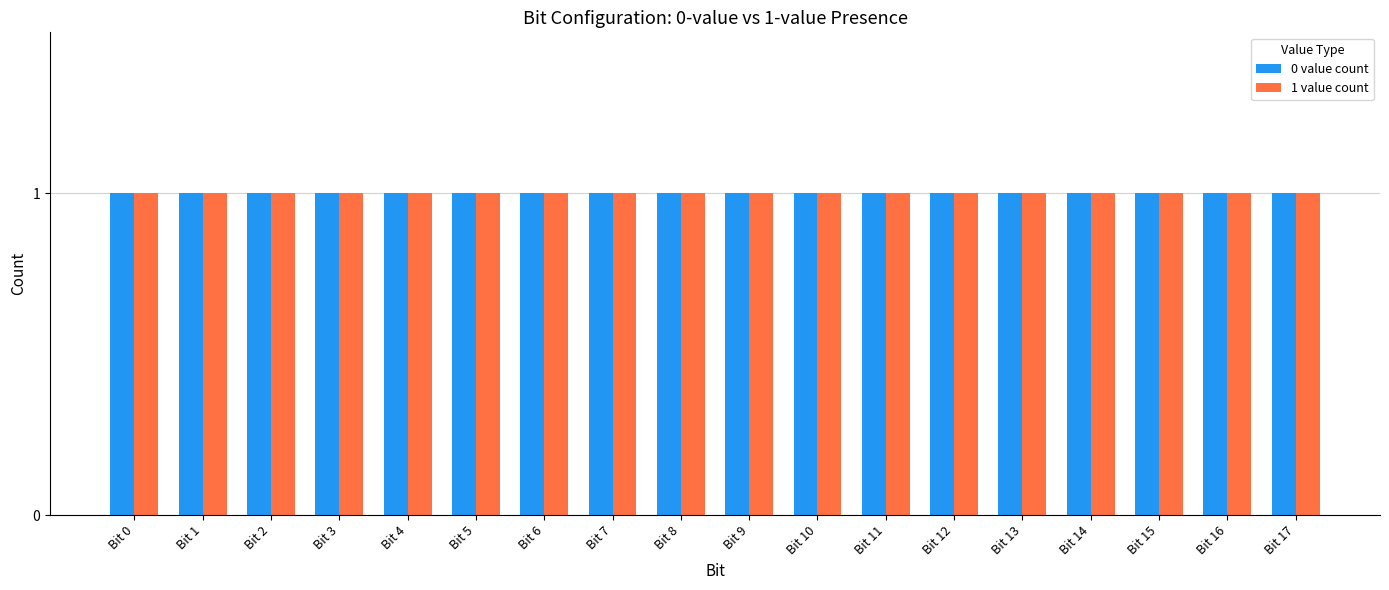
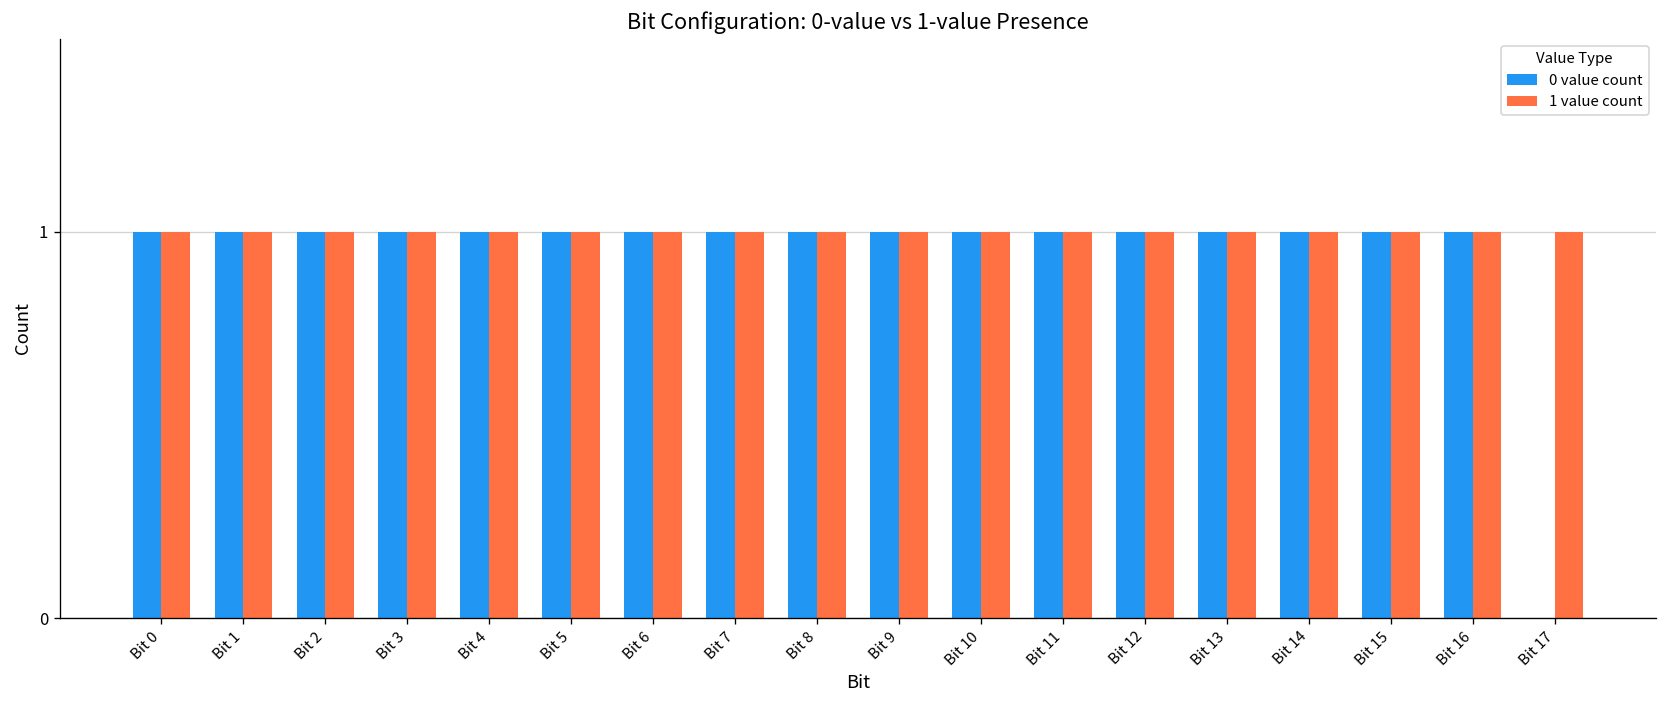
  {
    "0 value count": {
      "Bit 0": 1,
      "Bit 1": 1,
      "Bit 2": 1,
      "Bit 3": 1,
      "Bit 4": 1,
      "Bit 5": 1,
      "Bit 6": 1,
      "Bit 7": 1,
      "Bit 8": 1,
      "Bit 9": 1,
      "Bit 10": 1,
      "Bit 11": 1,
      "Bit 12": 1,
      "Bit 13": 1,
      "Bit 14": 1,
      "Bit 15": 1,
      "Bit 16": 1,
-     "Bit 17": 1
+     "Bit 17": 0
    },
    "1 value count": {
      "Bit 0": 1,
      "Bit 1": 1,
      "Bit 2": 1,
      "Bit 3": 1,
      "Bit 4": 1,
      "Bit 5": 1,
      "Bit 6": 1,
      "Bit 7": 1,
      "Bit 8": 1,
      "Bit 9": 1,
      "Bit 10": 1,
      "Bit 11": 1,
      "Bit 12": 1,
      "Bit 13": 1,
      "Bit 14": 1,
      "Bit 15": 1,
      "Bit 16": 1,
      "Bit 17": 1
    }
  }
